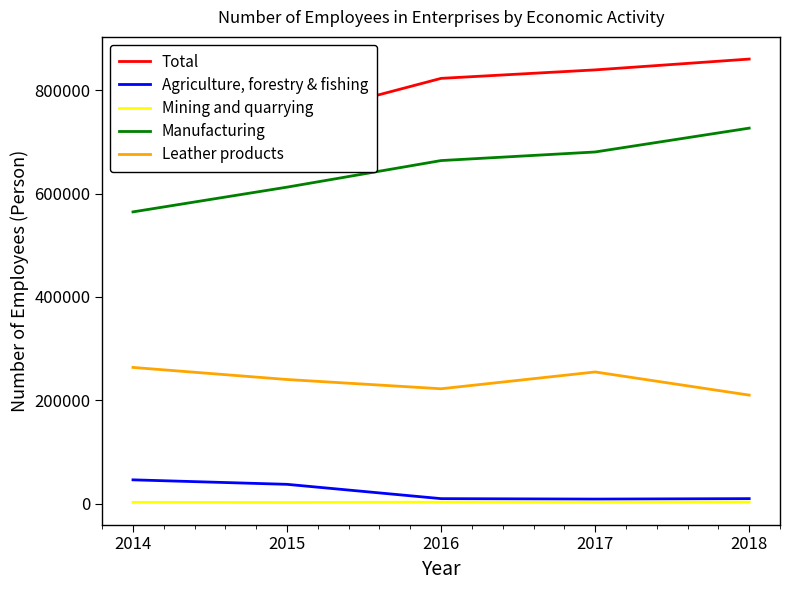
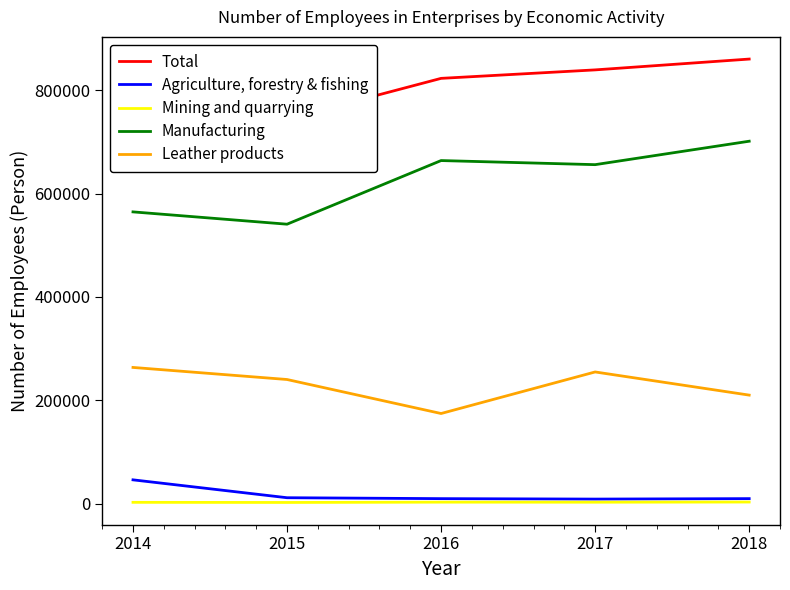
  {
    "Total": {
      "2016": 820000,
      "2017": 840000,
      "2018": 860000
    },
    "Agriculture, forestry & fishing": {
      "2014": 50000,
-     "2015": 40000,
+     "2015": 10000,
      "2016": 10000,
      "2017": 10000,
      "2018": 10000
    },
    "Mining and quarrying": {
      "2014": 0,
      "2015": 0,
      "2016": 0,
      "2017": 0,
      "2018": 0
    },
    "Manufacturing": {
      "2014": 560000,
-     "2015": 610000,
+     "2015": 540000,
      "2016": 660000,
-     "2017": 680000,
-     "2018": 730000
+     "2017": 660000,
+     "2018": 700000
    },
    "Leather products": {
      "2014": 260000,
      "2015": 240000,
-     "2016": 220000,
+     "2016": 170000,
      "2017": 250000,
      "2018": 210000
    }
  }
